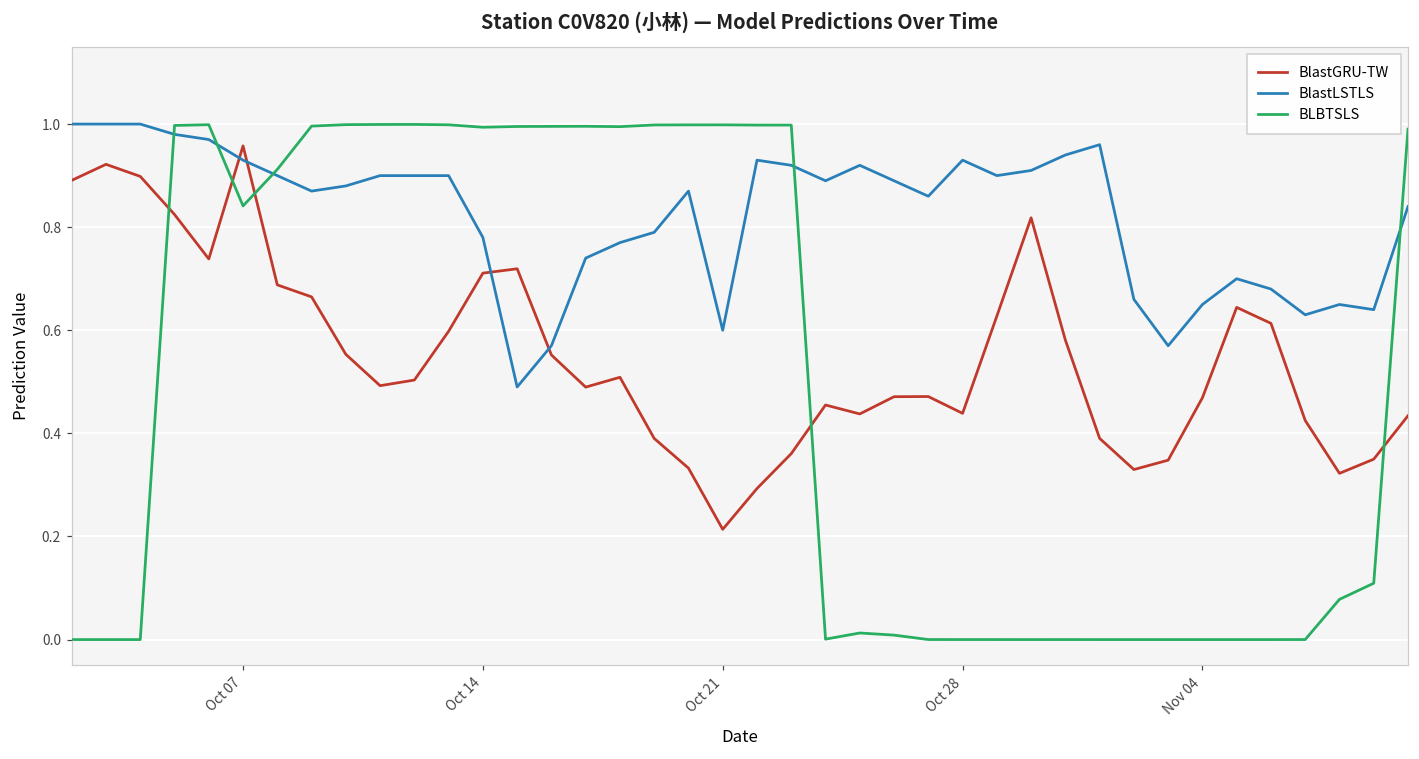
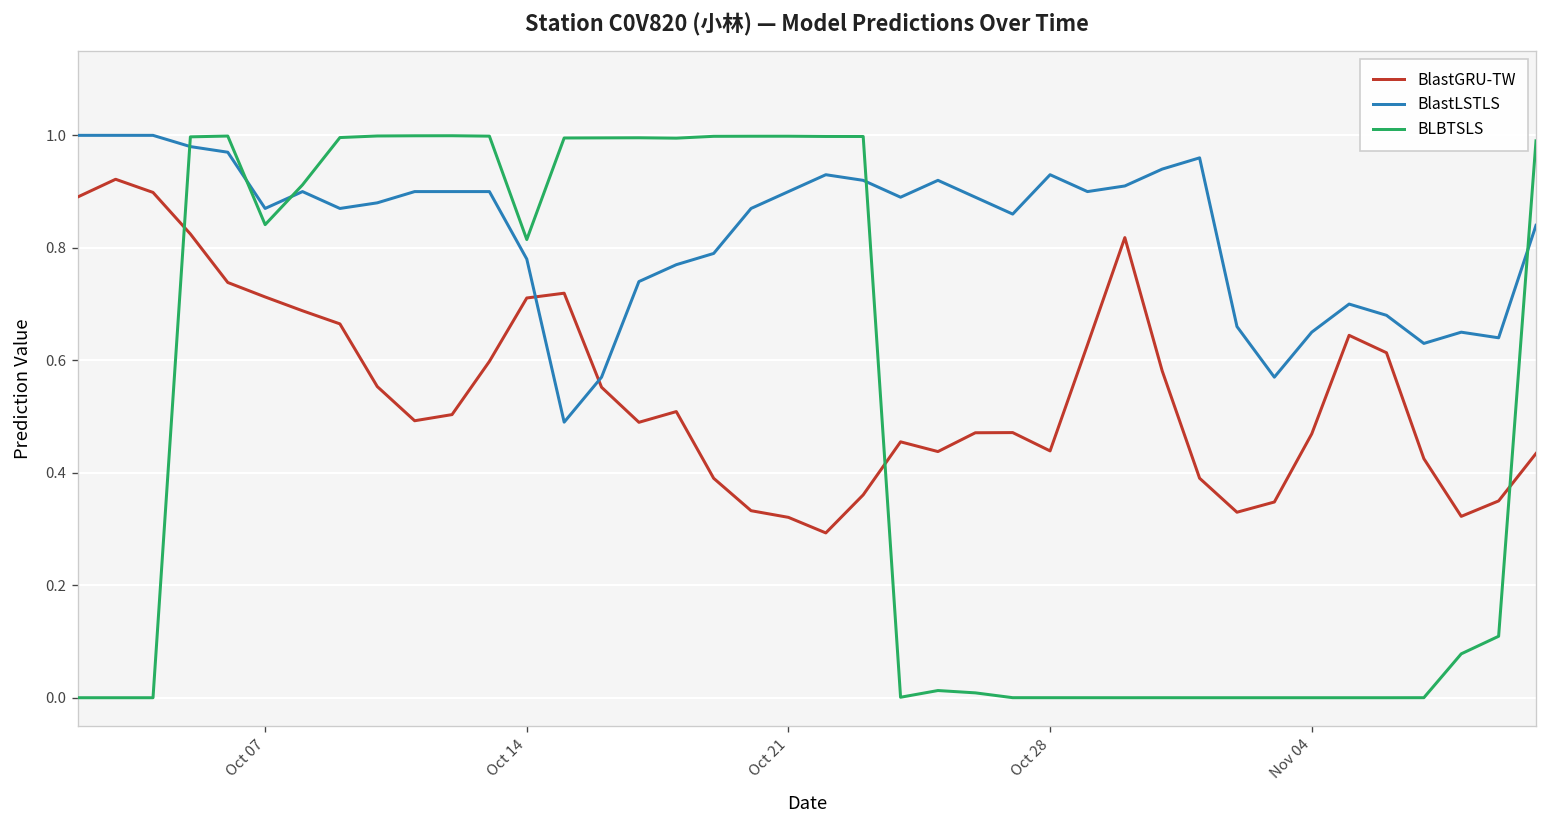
  {
    "BlastGRU-TW": {
-     "Oct 07": 0.96,
+     "Oct 07": 0.71,
      "Oct 14": 0.71,
-     "Oct 21": 0.21,
+     "Oct 21": 0.32,
      "Oct 28": 0.44,
      "Nov 04": 0.47
    },
    "BlastLSTLS": {
-     "Oct 07": 0.93,
+     "Oct 07": 0.87,
      "Oct 14": 0.78,
-     "Oct 21": 0.6,
+     "Oct 21": 0.9,
      "Oct 28": 0.93,
      "Nov 04": 0.65
    },
    "BLBTSLS": {
      "Oct 07": 0.84,
-     "Oct 14": 0.99,
+     "Oct 14": 0.81,
      "Oct 21": 1.00,
      "Oct 28": 0.00,
      "Nov 04": 0.00
    }
  }
